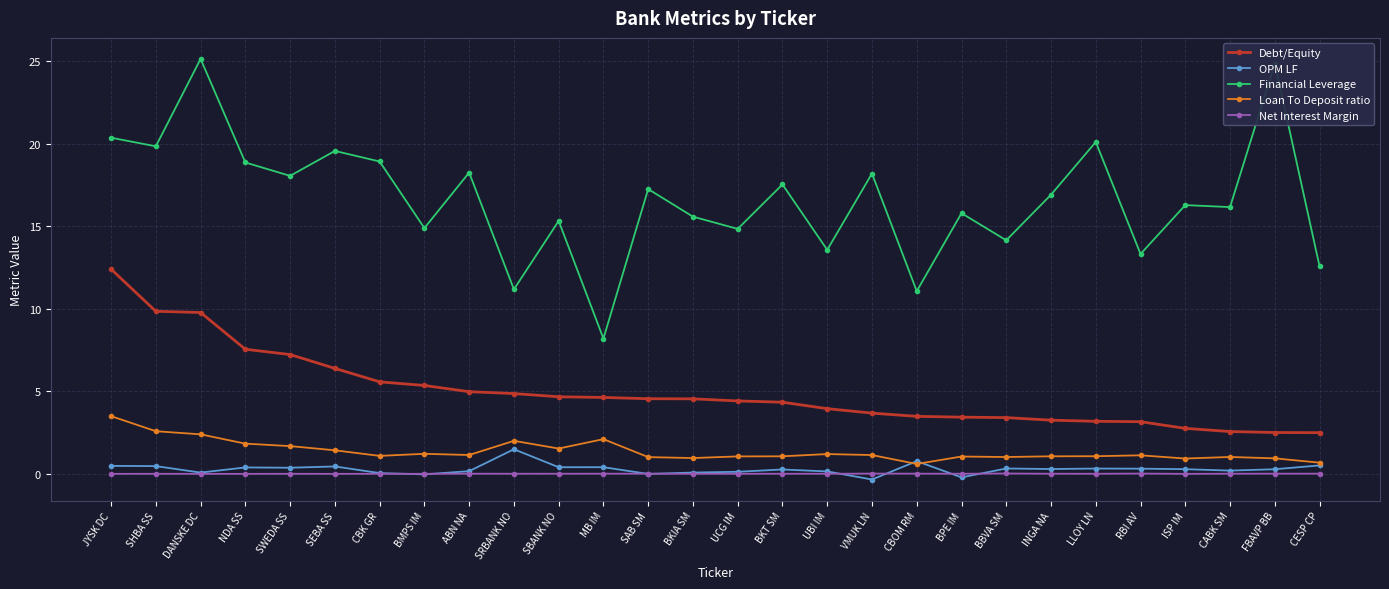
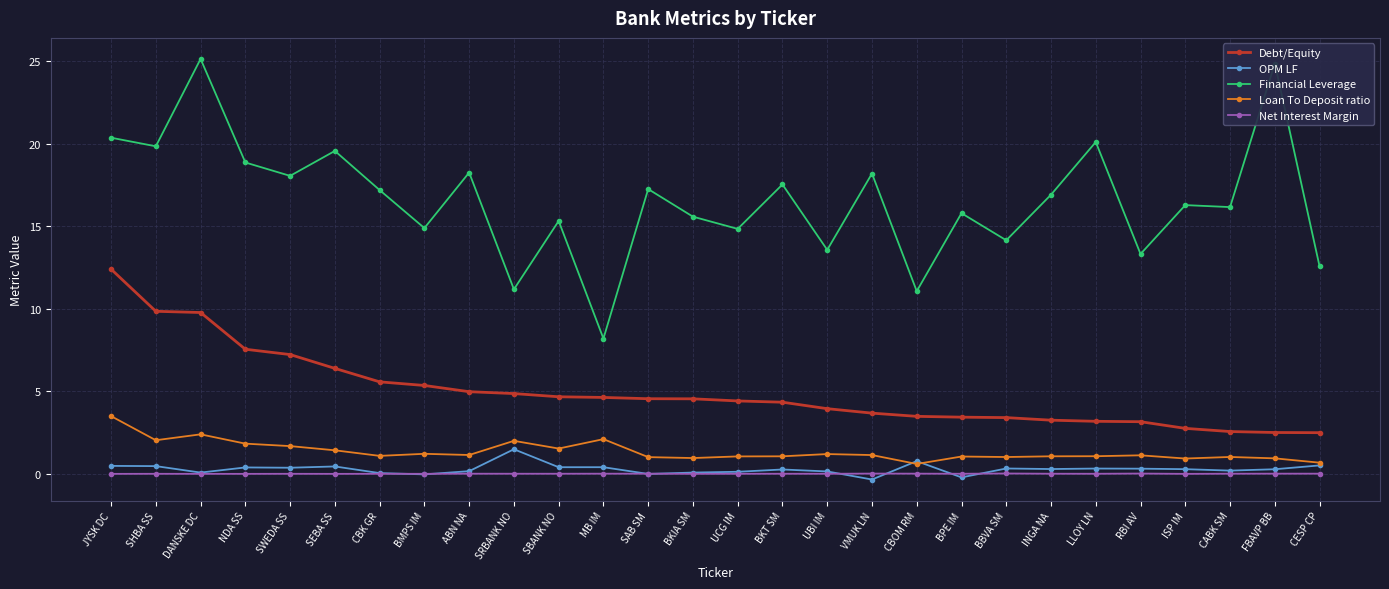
  {
    "Debt/Equity": {
      "JYSK DC": 12.4,
      "SHBA SS": 9.9,
      "DANSKE DC": 9.8,
      "NDA SS": 7.6,
      "SWEDA SS": 7.2,
      "SEBA SS": 6.4,
      "CBK GR": 5.6,
      "BMPS IM": 5.4,
      "ABN NA": 5.0,
      "SRBANK NO": 4.9,
      "SBANK NO": 4.7,
      "MB IM": 4.6,
      "SAB SM": 4.6,
      "BKIA SM": 4.6,
      "UCG IM": 4.4,
      "BKT SM": 4.3,
      "UBI IM": 4.0,
      "VMUK LN": 3.7,
      "CBOM RM": 3.5,
      "BPE IM": 3.4,
      "BBVA SM": 3.4,
      "INGA NA": 3.3,
      "LLOY LN": 3.2,
      "RBI AV": 3.2,
      "ISP IM": 2.8,
      "CABK SM": 2.6,
      "FBAVP BB": 2.5,
      "CESP CP": 2.5
    },
    "OPM LF": {
      "JYSK DC": 0.5,
      "SHBA SS": 0.5,
      "NDA SS": 0.4,
      "SWEDA SS": 0.4,
      "SEBA SS": 0.5,
      "SRBANK NO": 1.5,
      "SBANK NO": 0.4,
      "MB IM": 0.4,
      "BKT SM": 0.3,
      "VMUK LN": -0.3,
      "CBOM RM": 0.8,
      "BPE IM": -0.2,
      "BBVA SM": 0.3,
      "INGA NA": 0.3,
      "LLOY LN": 0.3,
      "RBI AV": 0.3,
      "ISP IM": 0.3,
      "CABK SM": 0.2,
      "FBAVP BB": 0.3,
      "CESP CP": 0.5
    },
    "Financial Leverage": {
      "JYSK DC": 20.4,
      "SHBA SS": 19.8,
      "DANSKE DC": 25.1,
      "NDA SS": 18.9,
      "SWEDA SS": 18.1,
      "SEBA SS": 19.6,
-     "CBK GR": 18.9,
+     "CBK GR": 17.2,
      "BMPS IM": 14.9,
      "ABN NA": 18.3,
      "SRBANK NO": 11.2,
      "SBANK NO": 15.3,
      "MB IM": 8.2,
      "SAB SM": 17.3,
      "BKIA SM": 15.6,
      "UCG IM": 14.8,
      "BKT SM": 17.5,
      "UBI IM": 13.6,
      "VMUK LN": 18.2,
      "CBOM RM": 11.1,
      "BPE IM": 15.8,
      "BBVA SM": 14.2,
      "INGA NA": 16.9,
      "LLOY LN": 20.1,
      "RBI AV": 13.3,
      "ISP IM": 16.3,
      "CABK SM": 16.2,
      "CESP CP": 12.6
    },
    "Loan To Deposit ratio": {
      "JYSK DC": 3.5,
-     "SHBA SS": 2.6,
+     "SHBA SS": 2.0,
      "DANSKE DC": 2.4,
      "NDA SS": 1.8,
      "SWEDA SS": 1.7,
      "SEBA SS": 1.4,
      "CBK GR": 1.1,
      "BMPS IM": 1.2,
      "ABN NA": 1.2,
      "SRBANK NO": 2.0,
      "SBANK NO": 1.5,
      "MB IM": 2.1,
      "SAB SM": 1.0,
      "BKIA SM": 1.0,
      "UCG IM": 1.1,
      "BKT SM": 1.1,
      "UBI IM": 1.2,
      "VMUK LN": 1.1,
      "CBOM RM": 0.6,
      "BPE IM": 1.1,
      "BBVA SM": 1.0,
      "INGA NA": 1.1,
      "LLOY LN": 1.1,
      "RBI AV": 1.1,
      "ISP IM": 0.9,
      "CABK SM": 1.0,
      "FBAVP BB": 0.9,
      "CESP CP": 0.7
    },
    "Net Interest Margin": {
      "JYSK DC": 0.0,
      "SHBA SS": 0.0,
      "NDA SS": 0.0,
      "SWEDA SS": 0.0,
      "SEBA SS": 0.0,
      "SRBANK NO": 0.0,
      "SBANK NO": 0.0,
      "MB IM": 0.0,
      "BKT SM": 0.0,
      "VMUK LN": 0.0,
      "CBOM RM": 0.0,
      "BPE IM": 0.0,
      "BBVA SM": 0.0,
      "INGA NA": 0.0,
      "LLOY LN": 0.0,
      "RBI AV": 0.0,
      "ISP IM": 0.0,
      "CABK SM": 0.0,
      "FBAVP BB": 0.0,
      "CESP CP": 0.0
    }
  }
